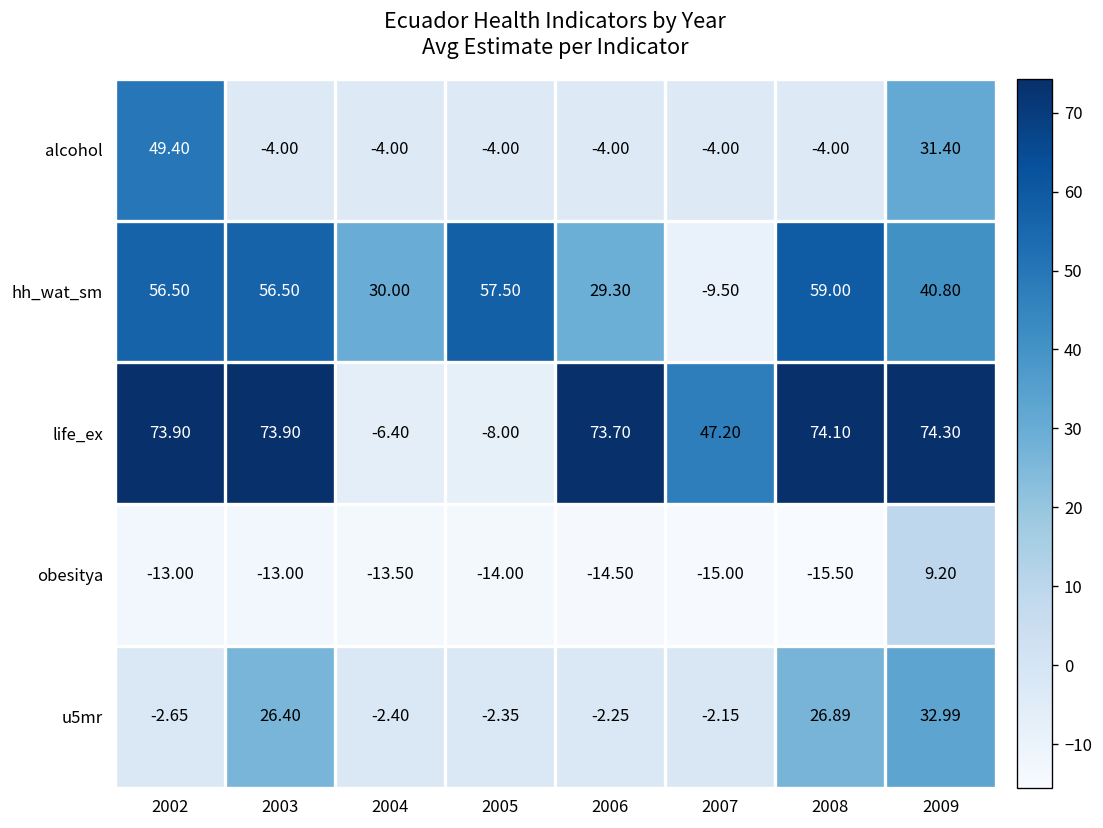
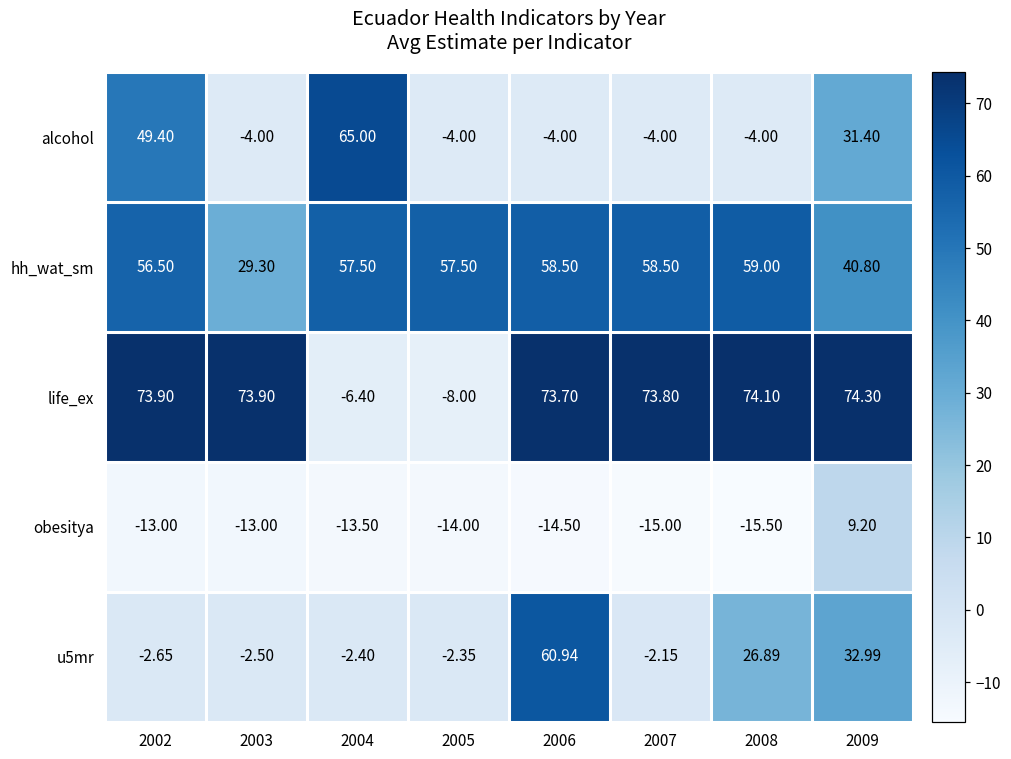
  {
    "alcohol": {
      "2002": 49.40,
      "2003": -4.00,
-     "2004": -4.00,
+     "2004": 65.00,
      "2005": -4.00,
      "2006": -4.00,
      "2007": -4.00,
      "2008": -4.00,
      "2009": 31.40
    },
    "hh_wat_sm": {
      "2002": 56.50,
-     "2003": 56.50,
-     "2004": 30.00,
+     "2003": 29.30,
+     "2004": 57.50,
      "2005": 57.50,
-     "2006": 29.30,
-     "2007": -9.50,
+     "2006": 58.50,
+     "2007": 58.50,
      "2008": 59.00,
      "2009": 40.80
    },
    "life_ex": {
      "2002": 73.90,
      "2003": 73.90,
      "2004": -6.40,
      "2005": -8.00,
      "2006": 73.70,
-     "2007": 47.20,
+     "2007": 73.80,
      "2008": 74.10,
      "2009": 74.30
    },
    "obesitya": {
      "2002": -13.00,
      "2003": -13.00,
      "2004": -13.50,
      "2005": -14.00,
      "2006": -14.50,
      "2007": -15.00,
      "2008": -15.50,
      "2009": 9.20
    },
    "u5mr": {
      "2002": -2.65,
-     "2003": 26.40,
+     "2003": -2.50,
      "2004": -2.40,
      "2005": -2.35,
-     "2006": -2.25,
+     "2006": 60.94,
      "2007": -2.15,
      "2008": 26.89,
      "2009": 32.99
    }
  }
